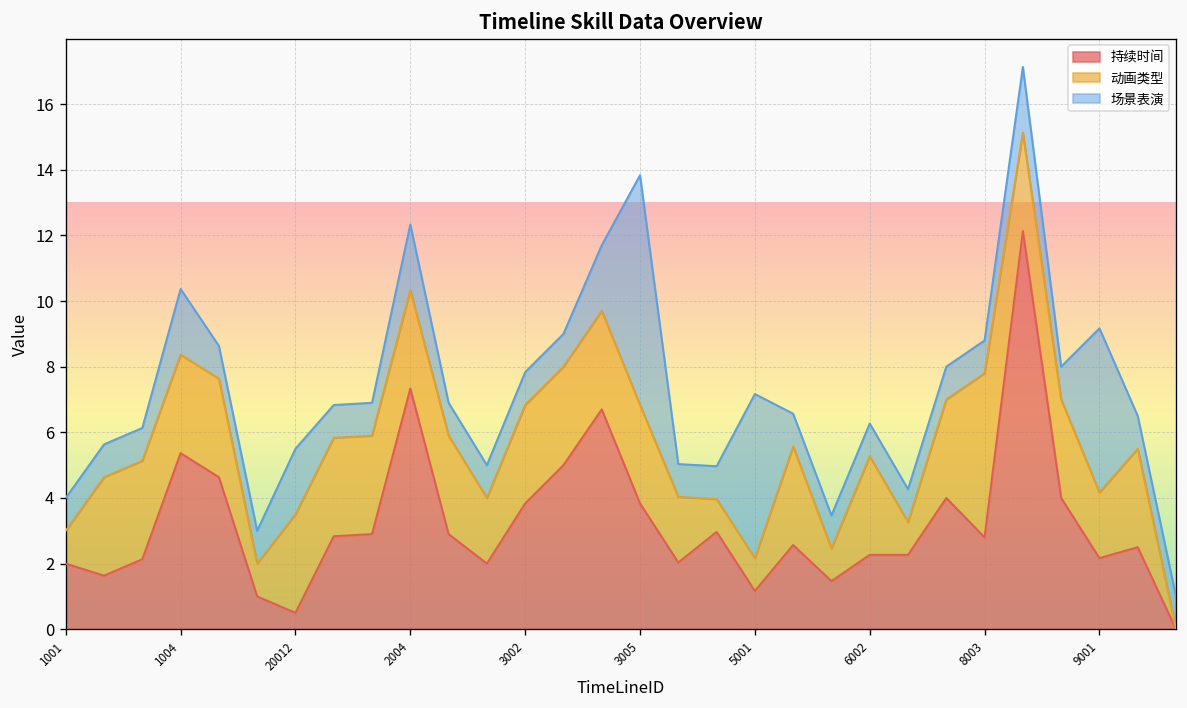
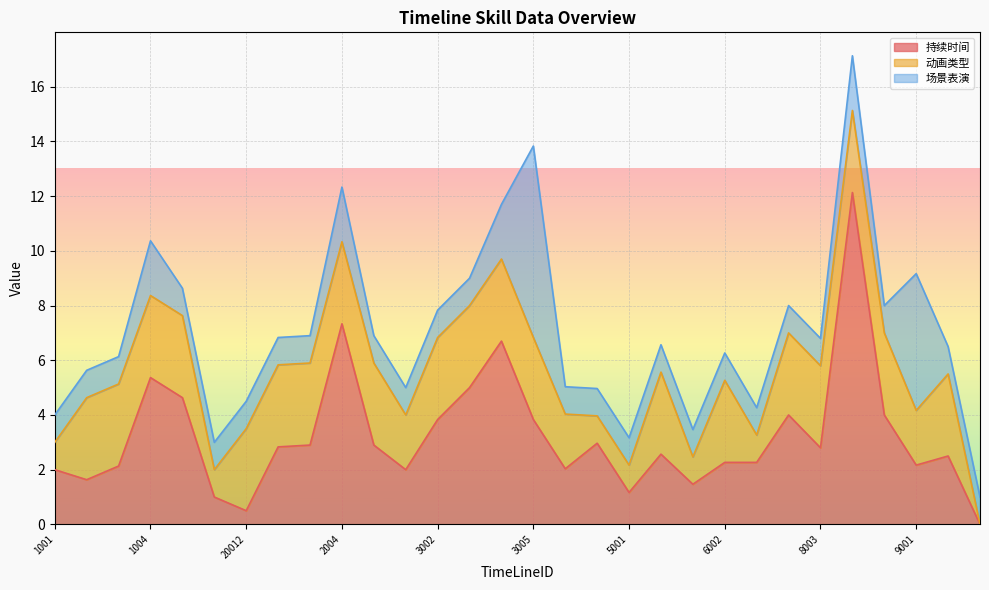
  {
    "持续时间": {
      "1001": 2,
      "1004": 5.4,
      "20012": 0.5,
      "2004": 7.3,
      "3002": 3.8,
      "3005": 3.8,
      "5001": 1.2,
      "6002": 2.3,
      "8003": 2.8,
      "9001": 2.2
    },
    "动画类型": {
      "1001": 1,
      "1004": 3,
      "20012": 3,
      "2004": 3,
      "3002": 3,
      "3005": 3,
      "5001": 1,
      "6002": 3,
-     "8003": 5,
+     "8003": 3,
      "9001": 2
    },
    "场景表演": {
      "1001": 1,
      "1004": 2,
-     "20012": 2,
+     "20012": 1,
      "2004": 2,
      "3002": 1,
      "3005": 7,
-     "5001": 5,
+     "5001": 1,
      "6002": 1,
      "8003": 1,
      "9001": 5
    }
  }
